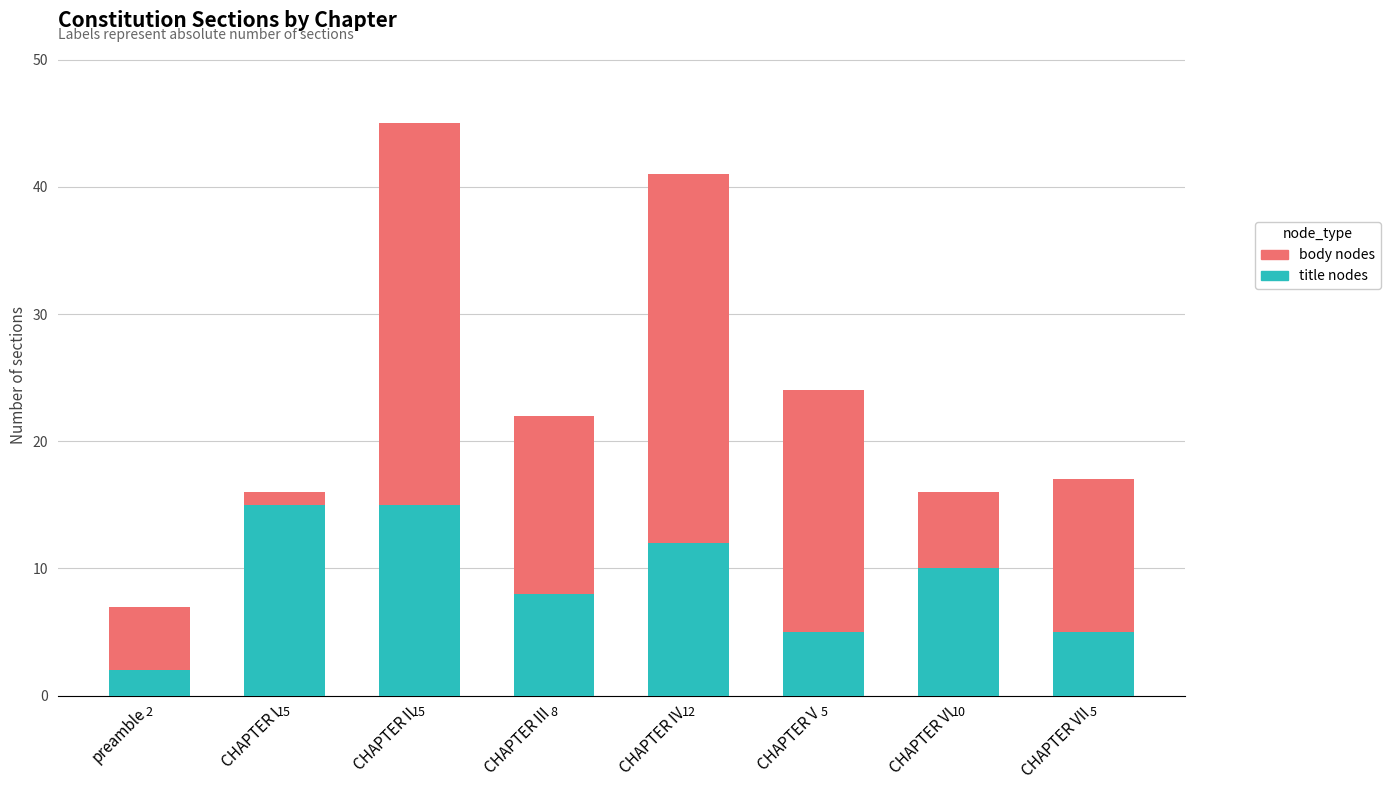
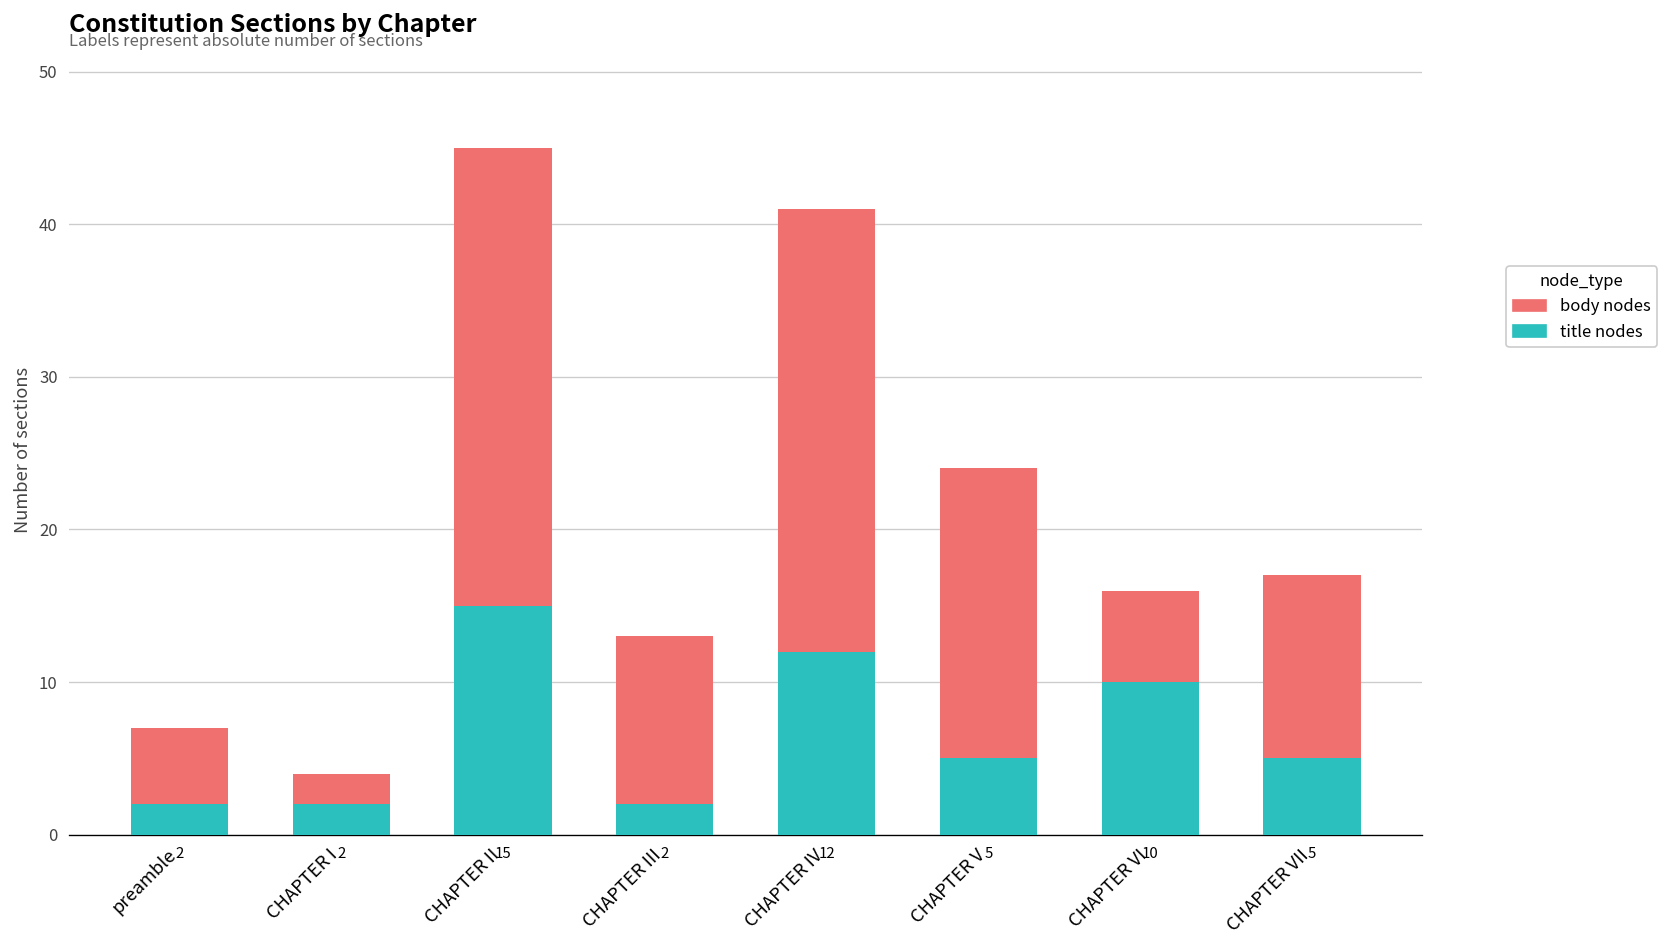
  {
    "title nodes": {
-     "CHAPTER I": 15,
-     "CHAPTER III": 8
+     "CHAPTER I": 2,
+     "CHAPTER III": 2
    },
    "body nodes": {
      "preamble": 5,
-     "CHAPTER I": 1,
+     "CHAPTER I": 2,
      "CHAPTER II": 30,
-     "CHAPTER III": 14,
+     "CHAPTER III": 11,
      "CHAPTER IV": 29,
      "CHAPTER V": 19,
      "CHAPTER VI": 6,
      "CHAPTER VII": 12
    }
  }
